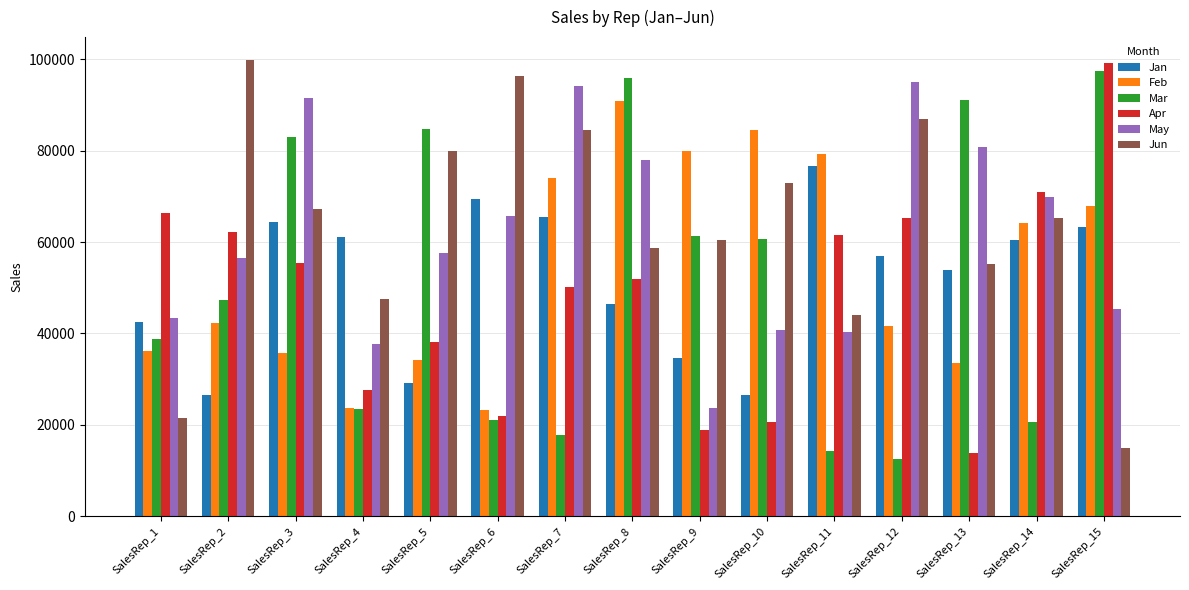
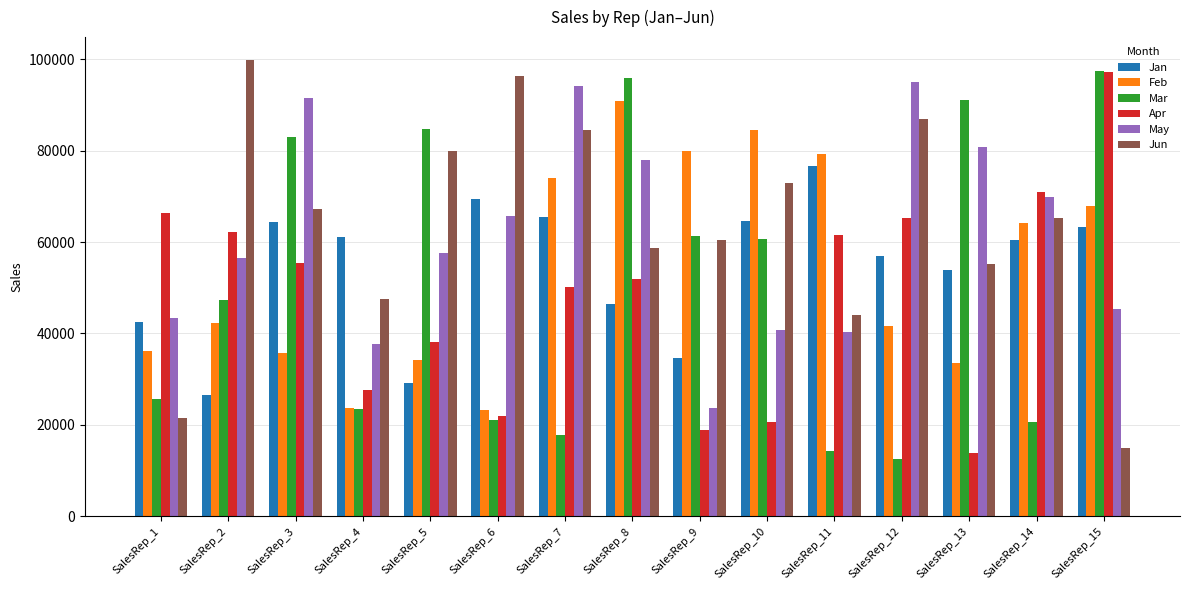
  {
    "Jan": {
      "SalesRep_1": 43000,
      "SalesRep_2": 27000,
      "SalesRep_3": 64000,
      "SalesRep_4": 61000,
      "SalesRep_5": 29000,
      "SalesRep_6": 69000,
      "SalesRep_7": 66000,
      "SalesRep_8": 47000,
      "SalesRep_9": 35000,
-     "SalesRep_10": 26000,
+     "SalesRep_10": 65000,
      "SalesRep_11": 77000,
      "SalesRep_12": 57000,
      "SalesRep_13": 54000,
      "SalesRep_14": 61000,
      "SalesRep_15": 63000
    },
    "Feb": {
      "SalesRep_1": 36000,
      "SalesRep_2": 42000,
      "SalesRep_3": 36000,
      "SalesRep_4": 24000,
      "SalesRep_5": 34000,
      "SalesRep_6": 23000,
      "SalesRep_7": 74000,
      "SalesRep_8": 91000,
      "SalesRep_9": 80000,
      "SalesRep_10": 85000,
      "SalesRep_11": 79000,
      "SalesRep_12": 42000,
      "SalesRep_13": 34000,
      "SalesRep_14": 64000,
      "SalesRep_15": 68000
    },
    "Mar": {
-     "SalesRep_1": 39000,
+     "SalesRep_1": 26000,
      "SalesRep_2": 47000,
      "SalesRep_3": 83000,
      "SalesRep_4": 23000,
      "SalesRep_5": 85000,
      "SalesRep_6": 21000,
      "SalesRep_7": 18000,
      "SalesRep_8": 96000,
      "SalesRep_9": 61000,
      "SalesRep_10": 61000,
      "SalesRep_11": 14000,
      "SalesRep_12": 13000,
      "SalesRep_13": 91000,
      "SalesRep_14": 21000,
      "SalesRep_15": 97000
    },
    "Apr": {
      "SalesRep_1": 66000,
      "SalesRep_2": 62000,
      "SalesRep_3": 55000,
      "SalesRep_4": 28000,
      "SalesRep_5": 38000,
      "SalesRep_6": 22000,
      "SalesRep_7": 50000,
      "SalesRep_8": 52000,
      "SalesRep_9": 19000,
      "SalesRep_10": 21000,
      "SalesRep_11": 62000,
      "SalesRep_12": 65000,
      "SalesRep_13": 14000,
      "SalesRep_14": 71000,
-     "SalesRep_15": 99000
+     "SalesRep_15": 97000
    },
    "May": {
      "SalesRep_1": 43000,
      "SalesRep_2": 57000,
      "SalesRep_3": 92000,
      "SalesRep_4": 38000,
      "SalesRep_5": 58000,
      "SalesRep_6": 66000,
      "SalesRep_7": 94000,
      "SalesRep_8": 78000,
      "SalesRep_9": 24000,
      "SalesRep_10": 41000,
      "SalesRep_11": 40000,
      "SalesRep_12": 95000,
      "SalesRep_13": 81000,
      "SalesRep_14": 70000,
      "SalesRep_15": 45000
    },
    "Jun": {
      "SalesRep_1": 22000,
      "SalesRep_2": 100000,
      "SalesRep_3": 67000,
      "SalesRep_4": 47000,
      "SalesRep_5": 80000,
      "SalesRep_6": 96000,
      "SalesRep_7": 85000,
      "SalesRep_8": 59000,
      "SalesRep_9": 60000,
      "SalesRep_10": 73000,
      "SalesRep_11": 44000,
      "SalesRep_12": 87000,
      "SalesRep_13": 55000,
      "SalesRep_14": 65000,
      "SalesRep_15": 15000
    }
  }
